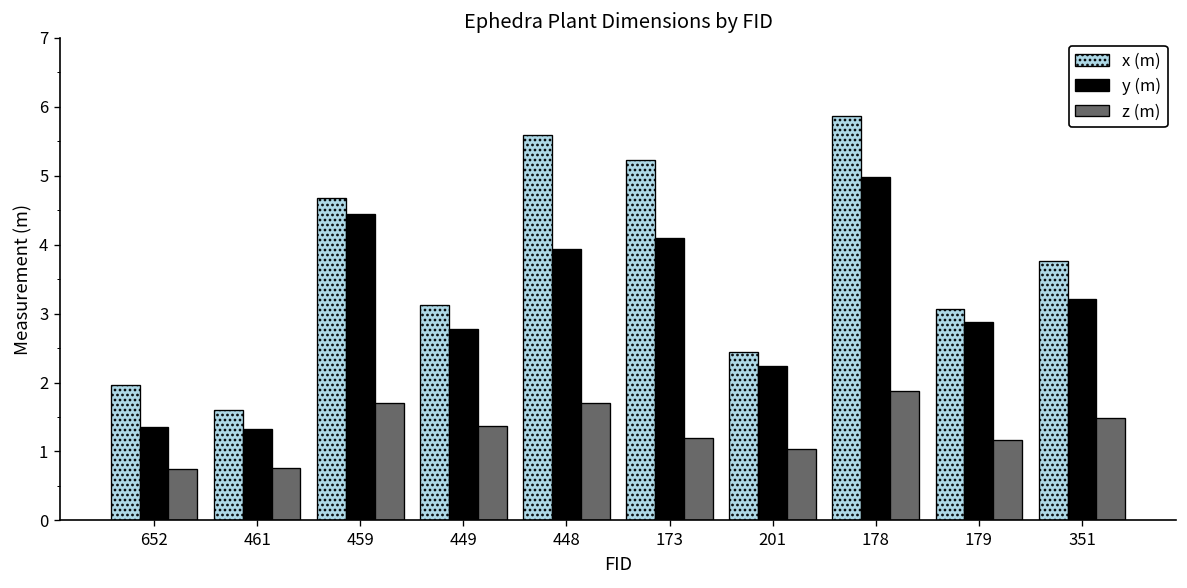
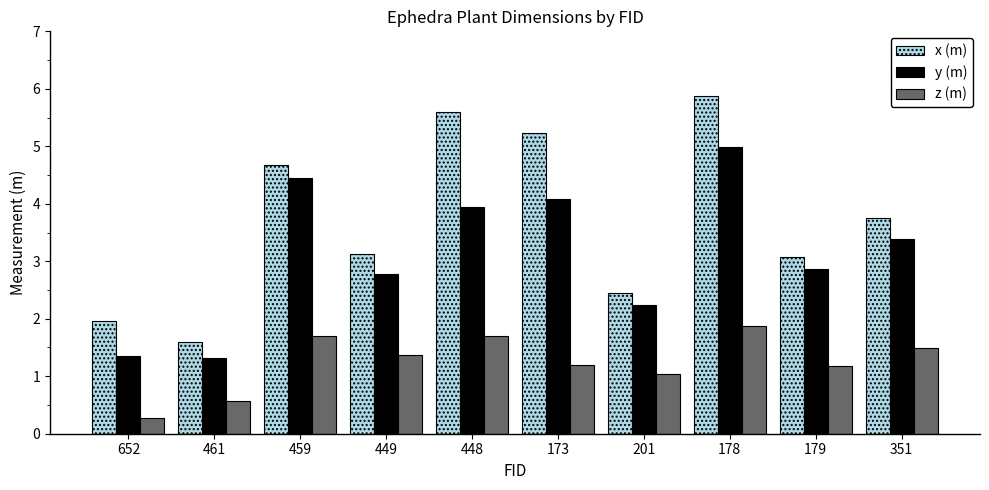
  {
    "x (m)": {
      "652": 2.0,
      "461": 1.6,
      "459": 4.7,
      "449": 3.1,
      "448": 5.6,
      "173": 5.2,
      "201": 2.4,
      "178": 5.9,
      "179": 3.1,
      "351": 3.8
    },
    "y (m)": {
      "652": 1.4,
      "461": 1.3,
      "459": 4.5,
      "449": 2.8,
      "448": 3.9,
      "173": 4.1,
      "201": 2.2,
      "178": 5.0,
      "179": 2.9,
-     "351": 3.2
+     "351": 3.4
    },
    "z (m)": {
-     "652": 0.7,
-     "461": 0.8,
+     "652": 0.3,
+     "461": 0.6,
      "459": 1.7,
      "449": 1.4,
      "448": 1.7,
      "173": 1.2,
      "201": 1.0,
      "178": 1.9,
      "179": 1.2,
      "351": 1.5
    }
  }
